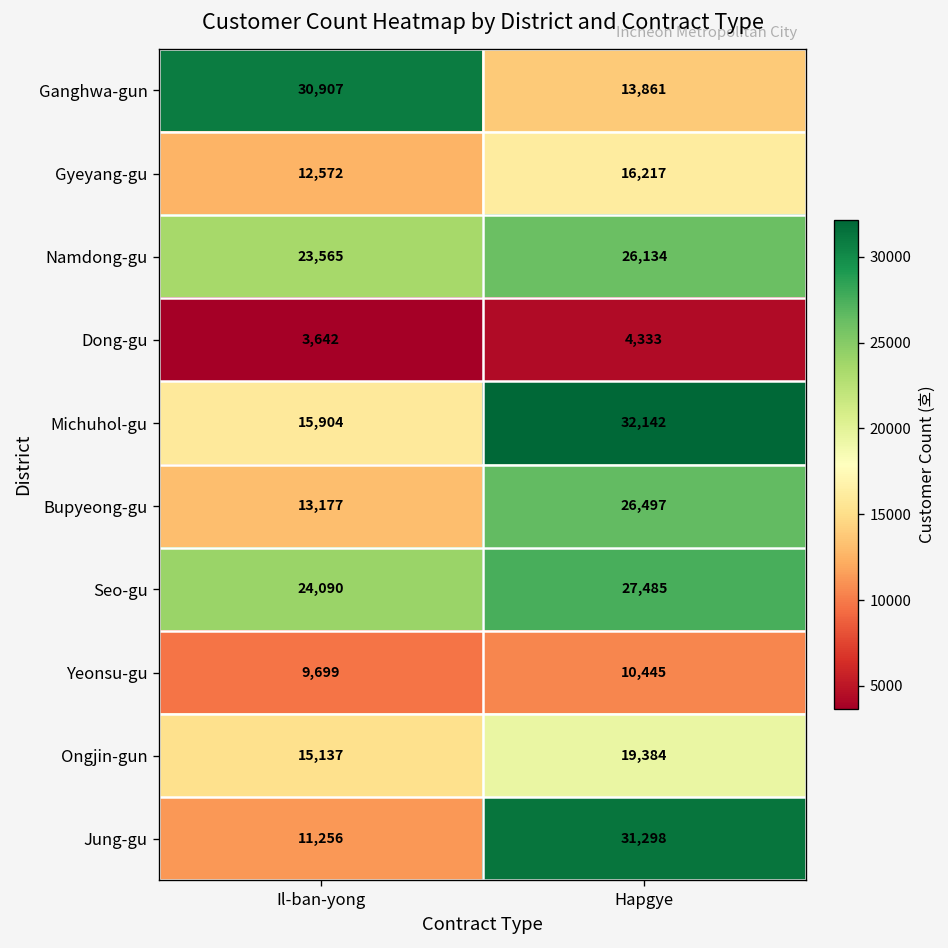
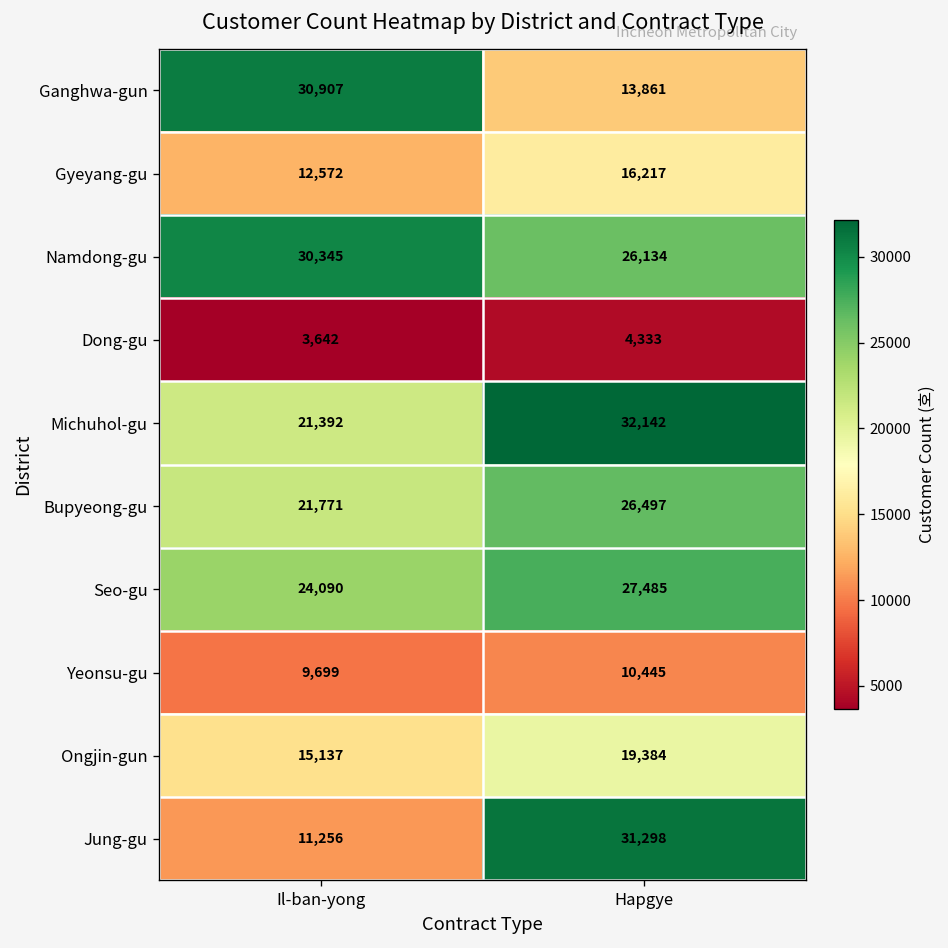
  {
    "Ganghwa-gun": {
      "Il-ban-yong": "30,907",
      "Hapgye": "13,861"
    },
    "Gyeyang-gu": {
      "Il-ban-yong": "12,572",
      "Hapgye": "16,217"
    },
    "Namdong-gu": {
-     "Il-ban-yong": "23,565",
+     "Il-ban-yong": "30,345",
      "Hapgye": "26,134"
    },
    "Dong-gu": {
      "Il-ban-yong": "3,642",
      "Hapgye": "4,333"
    },
    "Michuhol-gu": {
-     "Il-ban-yong": "15,904",
+     "Il-ban-yong": "21,392",
      "Hapgye": "32,142"
    },
    "Bupyeong-gu": {
-     "Il-ban-yong": "13,177",
+     "Il-ban-yong": "21,771",
      "Hapgye": "26,497"
    },
    "Seo-gu": {
      "Il-ban-yong": "24,090",
      "Hapgye": "27,485"
    },
    "Yeonsu-gu": {
      "Il-ban-yong": "9,699",
      "Hapgye": "10,445"
    },
    "Ongjin-gun": {
      "Il-ban-yong": "15,137",
      "Hapgye": "19,384"
    },
    "Jung-gu": {
      "Il-ban-yong": "11,256",
      "Hapgye": "31,298"
    }
  }
